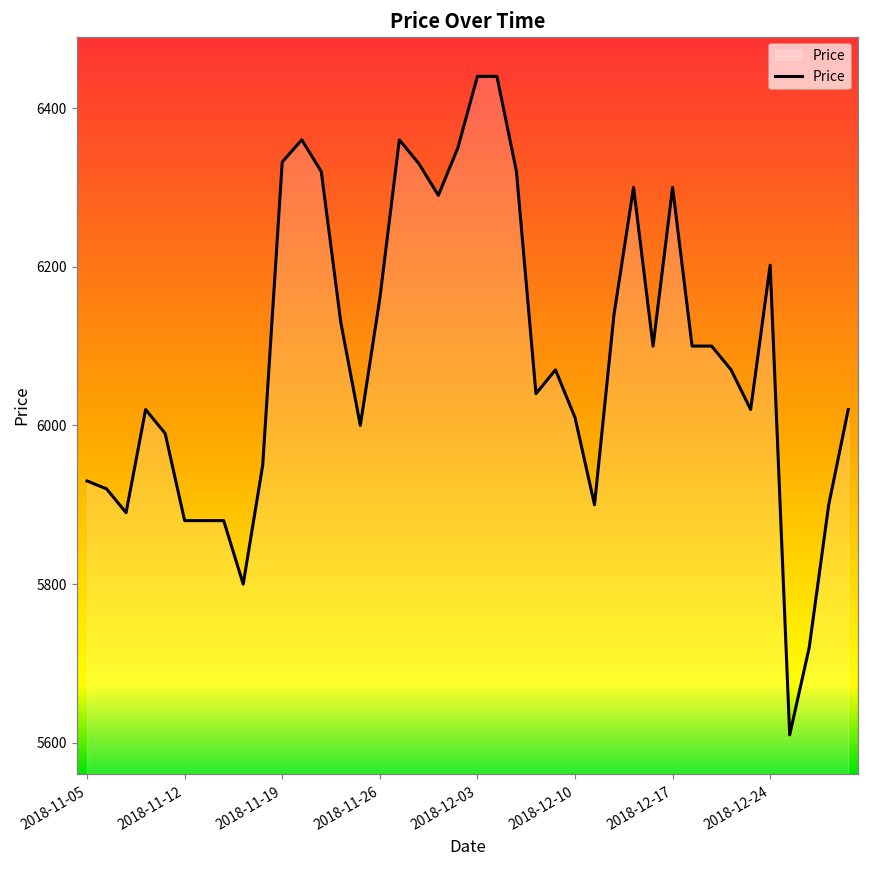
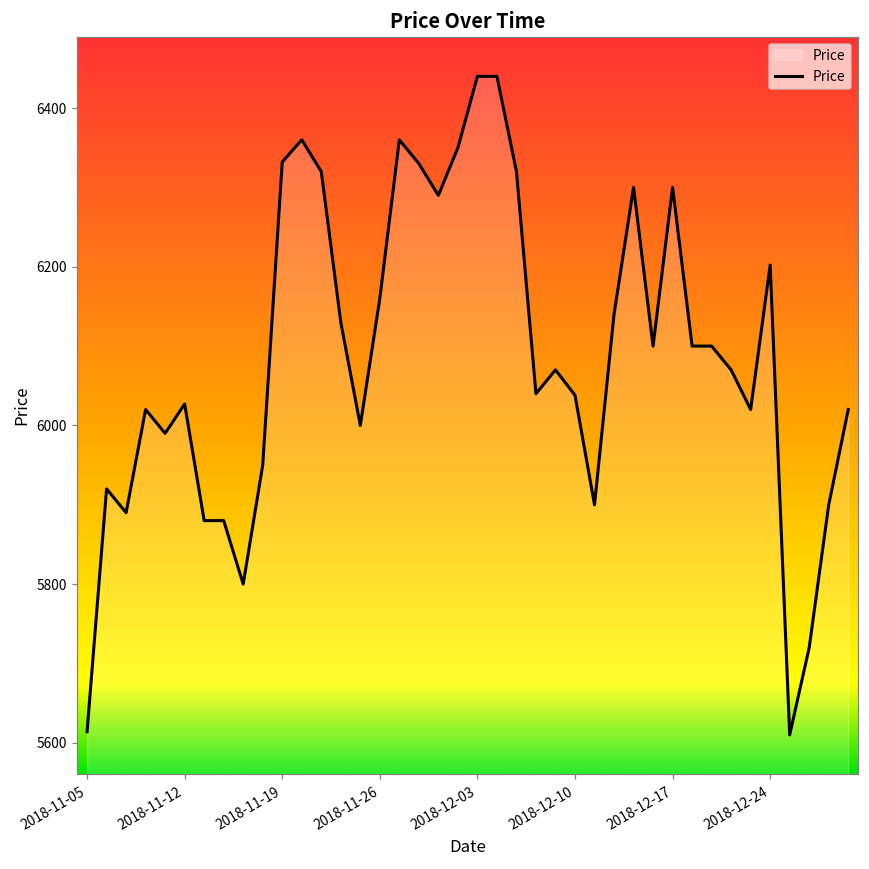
  {
-   "2018-11-05": 5930,
-   "2018-11-12": 5880,
+   "2018-11-05": 5610,
+   "2018-11-12": 6030,
    "2018-11-19": 6330,
    "2018-11-26": 6160,
    "2018-12-03": 6440,
-   "2018-12-10": 6010,
+   "2018-12-10": 6040,
    "2018-12-17": 6300,
    "2018-12-24": 6200
  }
